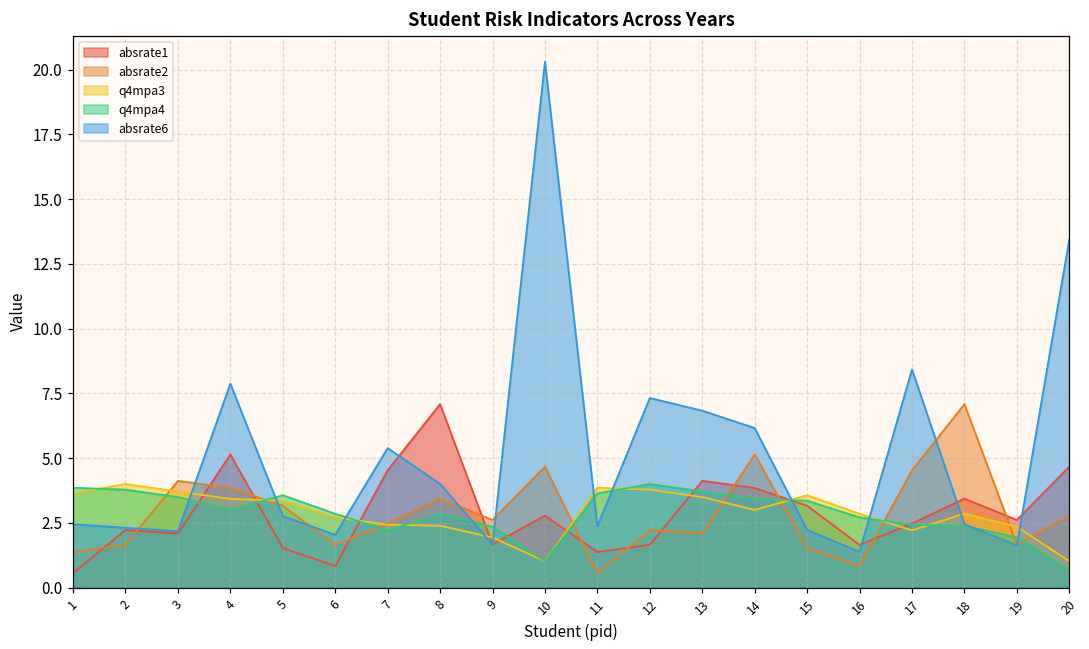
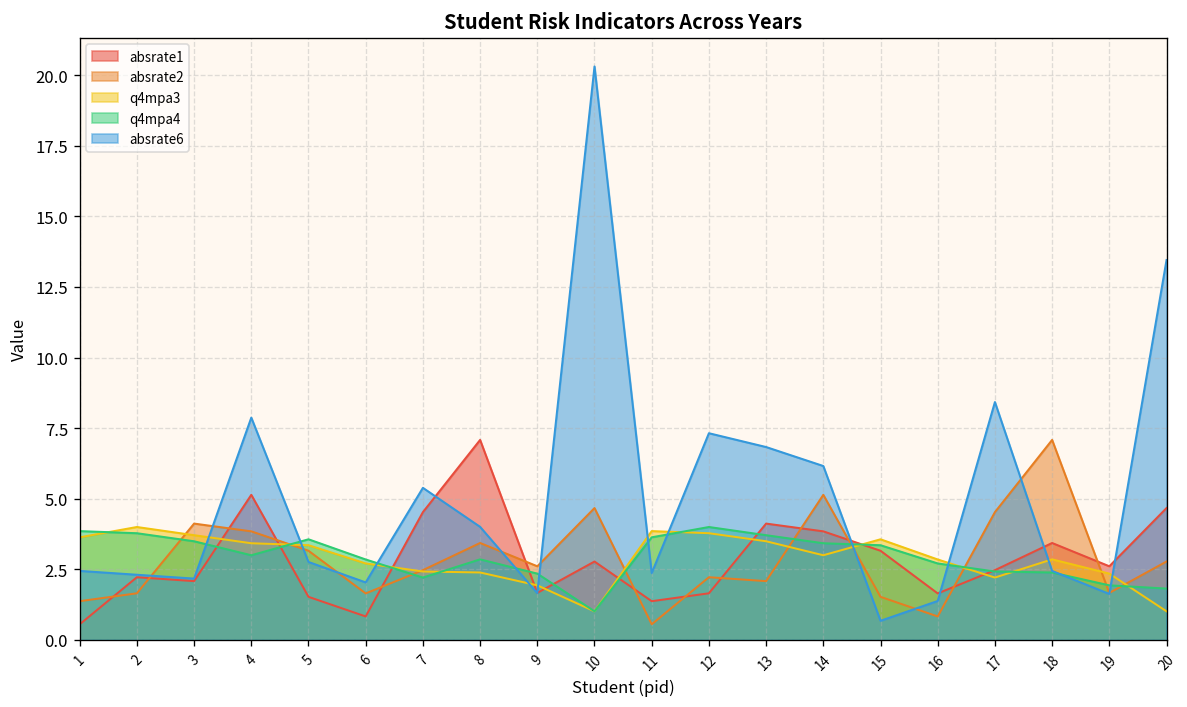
  {
    "q4mpa4": {
      "1": 3.9,
      "2": 3.8,
      "3": 3.5,
      "4": 3.0,
      "5": 3.6,
      "6": 2.9,
      "7": 2.2,
      "8": 2.9,
      "9": 2.4,
      "11": 3.6,
      "12": 4.0,
      "13": 3.7,
      "14": 3.4,
      "15": 3.4,
      "16": 2.7,
      "19": 1.9,
-     "20": 0.7
+     "20": 1.8
    },
    "absrate6": {
      "1": 2.4,
      "4": 7.9,
      "5": 2.8,
      "6": 2.0,
      "7": 5.4,
      "8": 4.0,
      "10": 20.3,
      "11": 2.4,
      "12": 7.3,
      "13": 6.8,
      "14": 6.2,
-     "15": 2.2,
+     "15": 0.7,
      "16": 1.4,
      "17": 8.4,
      "20": 13.5
    }
  }
